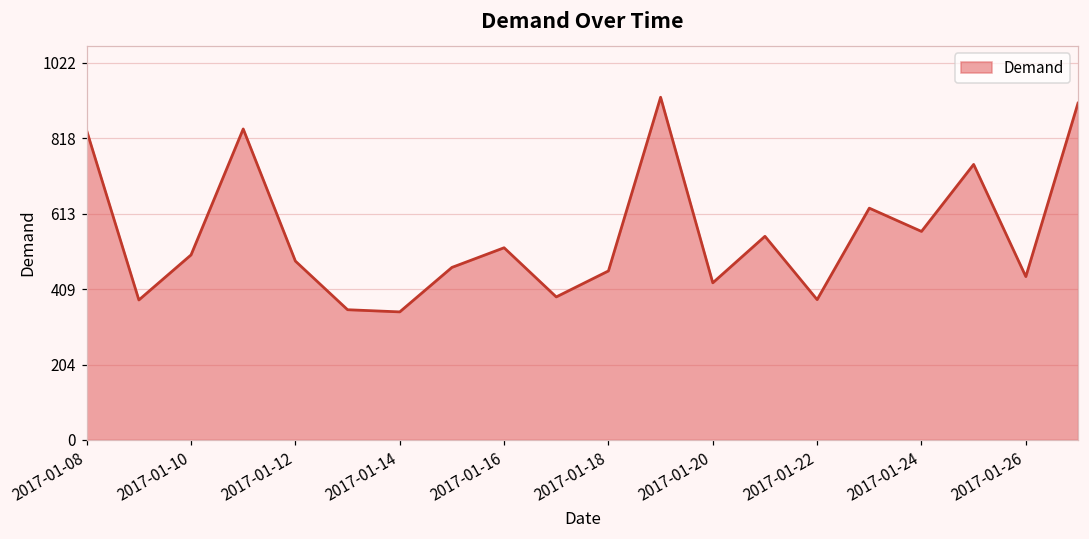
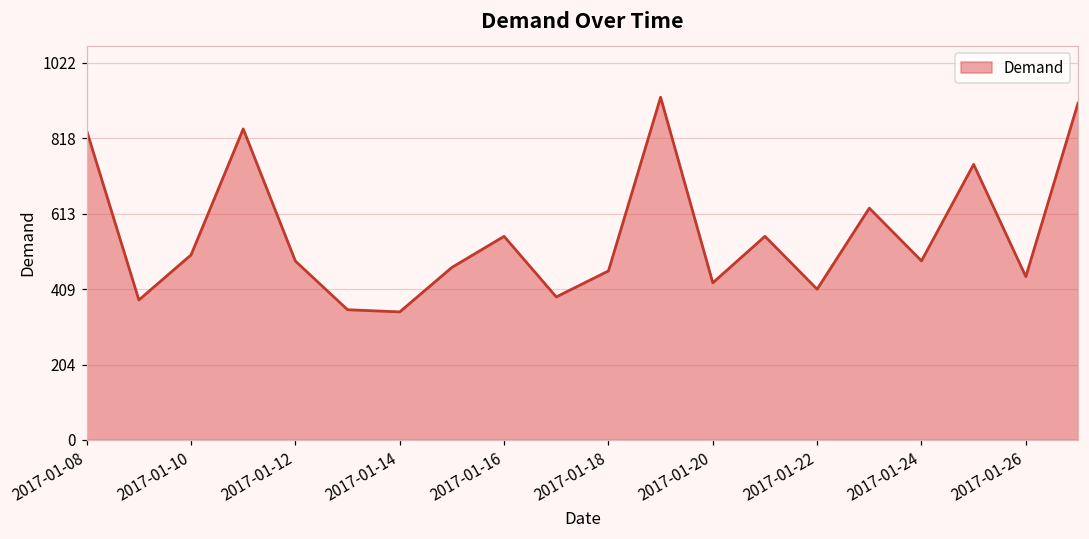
  {
    "2017-01-08": 840,
    "2017-01-10": 500,
    "2017-01-12": 490,
    "2017-01-14": 350,
-   "2017-01-16": 520,
+   "2017-01-16": 550,
    "2017-01-18": 460,
    "2017-01-20": 430,
-   "2017-01-22": 380,
-   "2017-01-24": 570,
+   "2017-01-22": 410,
+   "2017-01-24": 490,
    "2017-01-26": 440
  }
